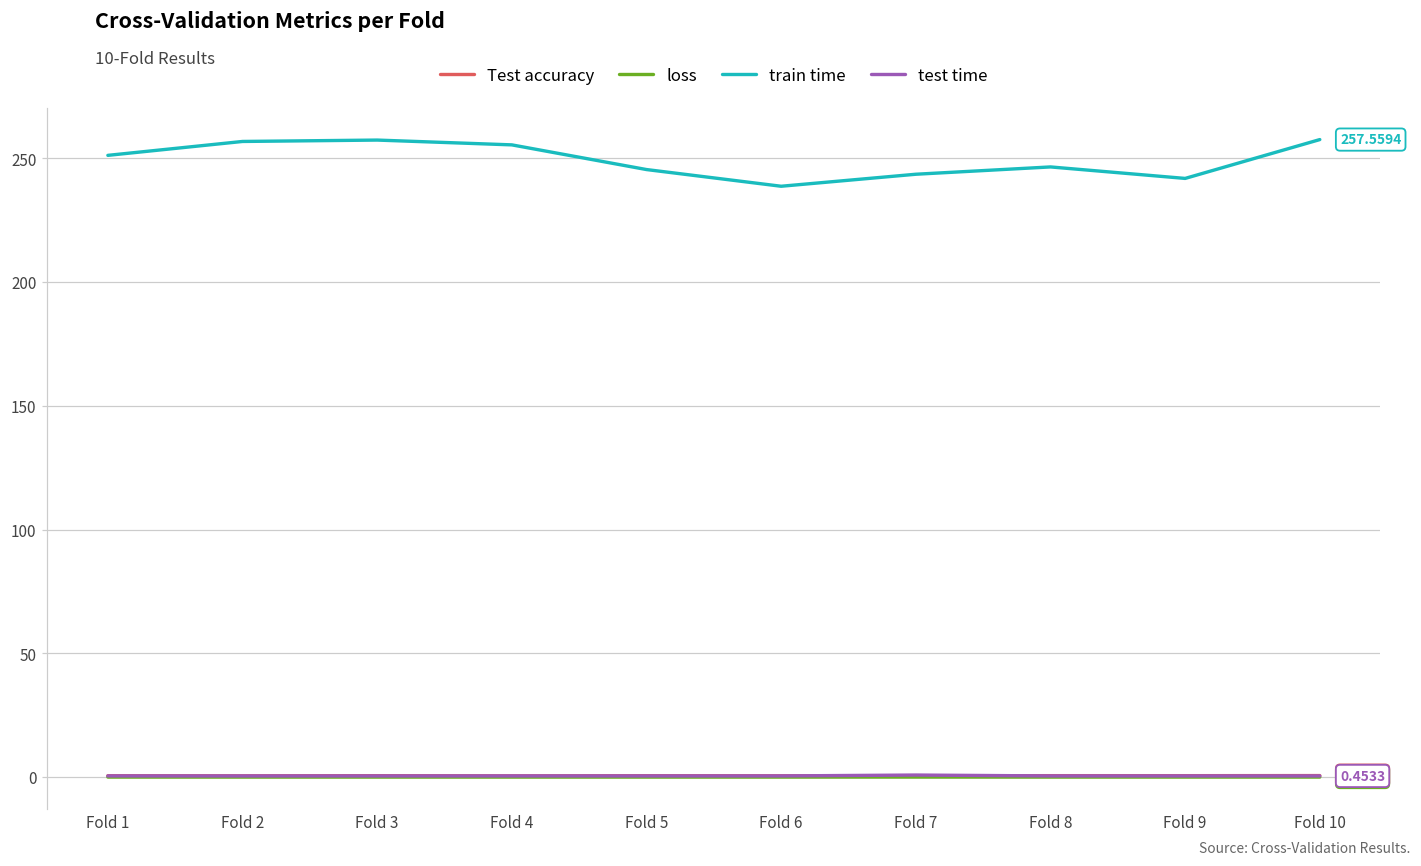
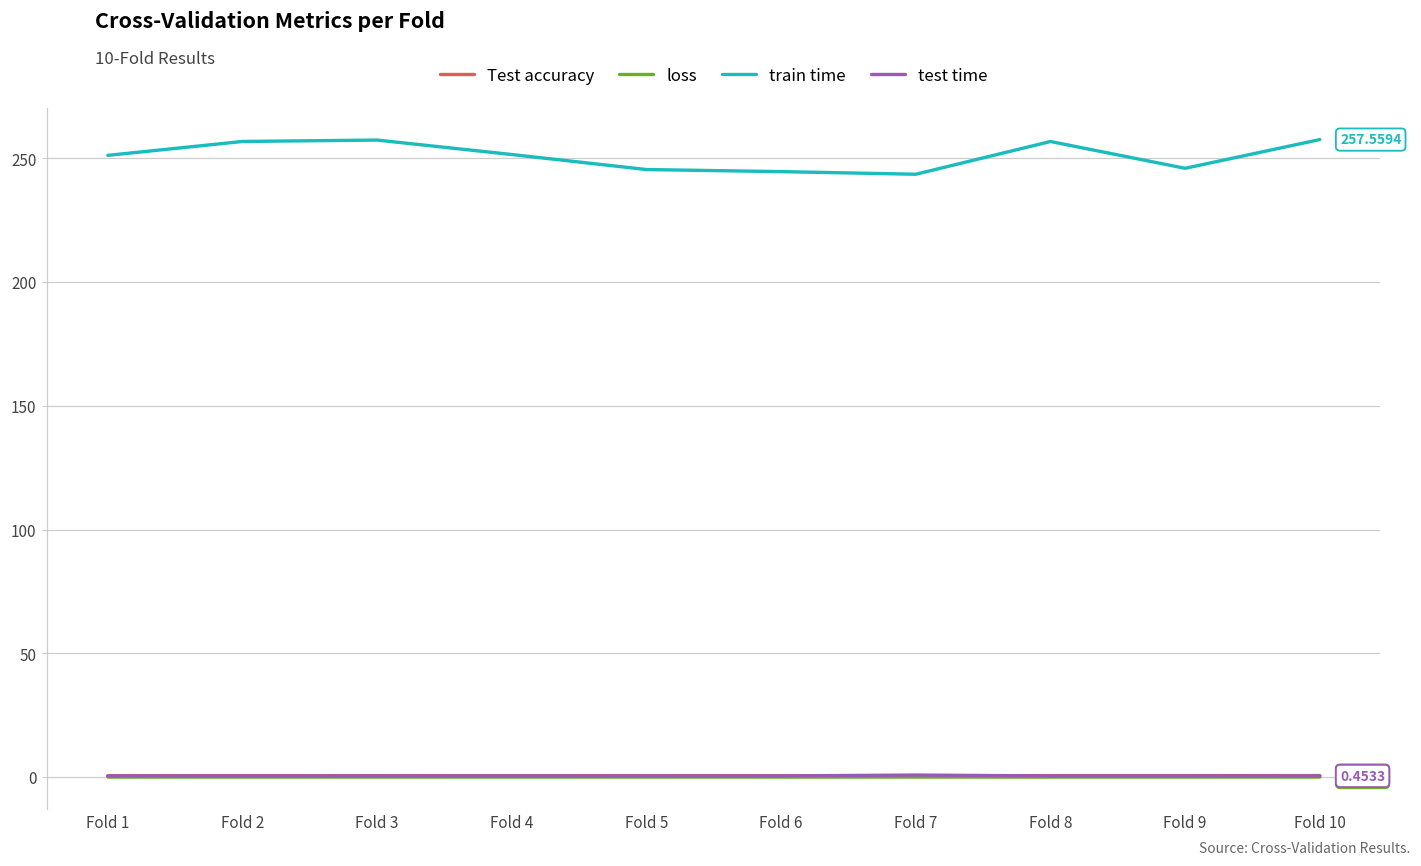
  {
    "train time": {
      "Fold 1": 251,
      "Fold 2": 257,
      "Fold 3": 257,
-     "Fold 4": 255,
+     "Fold 4": 252,
      "Fold 5": 245,
-     "Fold 6": 239,
+     "Fold 6": 245,
      "Fold 7": 244,
-     "Fold 8": 247,
-     "Fold 9": 242
+     "Fold 8": 257,
+     "Fold 9": 246
    }
  }
